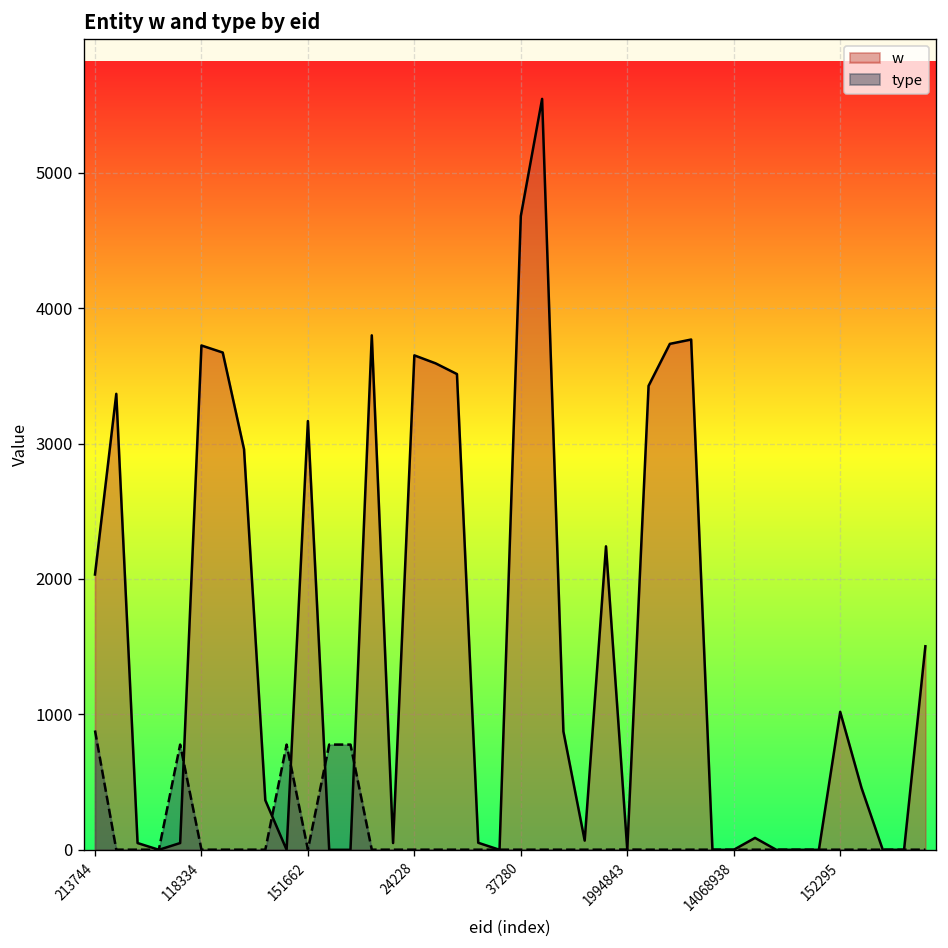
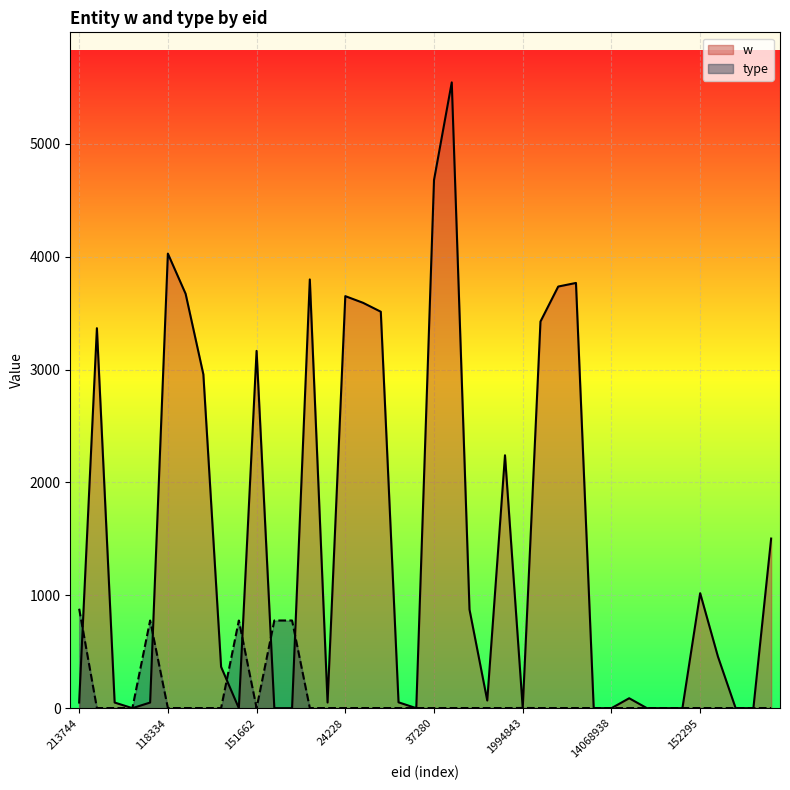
  {
    "w": {
-     "213744": 2030,
-     "118334": 3720,
+     "213744": 50,
+     "118334": 4030,
      "151662": 3170,
      "24228": 3650,
      "37280": 4680,
      "152295": 1020
    },
    "type": {
      "213744": 880,
      "118334": 0,
      "151662": 0,
      "24228": 0,
      "37280": 0,
      "152295": 0
    }
  }
